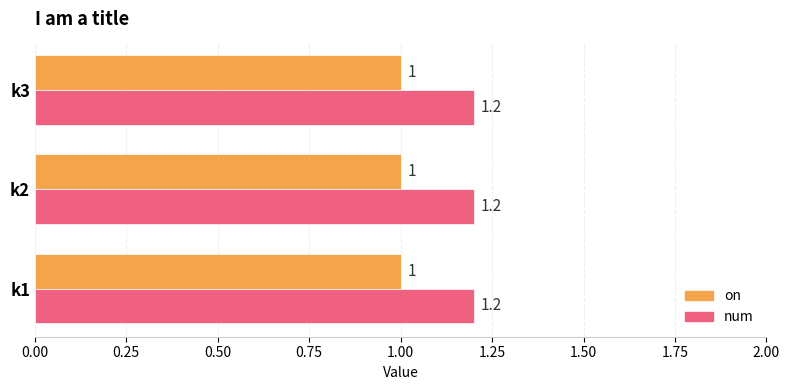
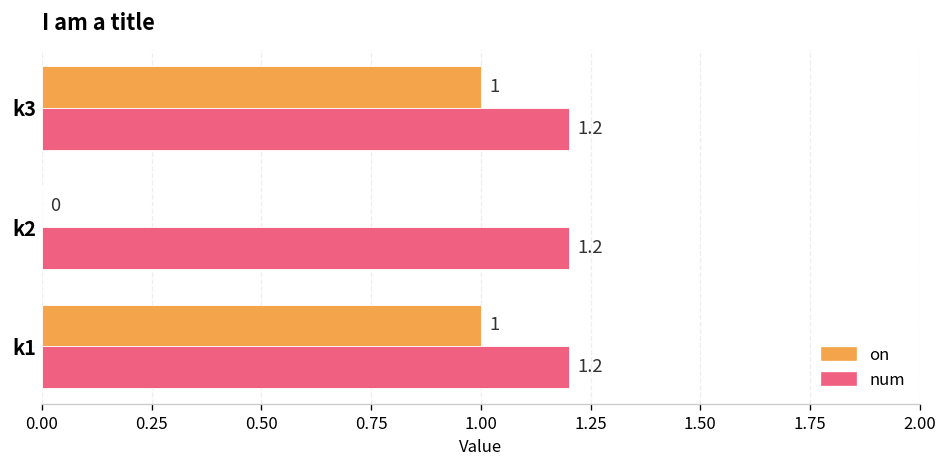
  {
    "on": {
      "k3": 1,
-     "k2": 1,
+     "k2": 0,
      "k1": 1
    },
    "num": {
      "k3": 1.2,
      "k2": 1.2,
      "k1": 1.2
    }
  }
